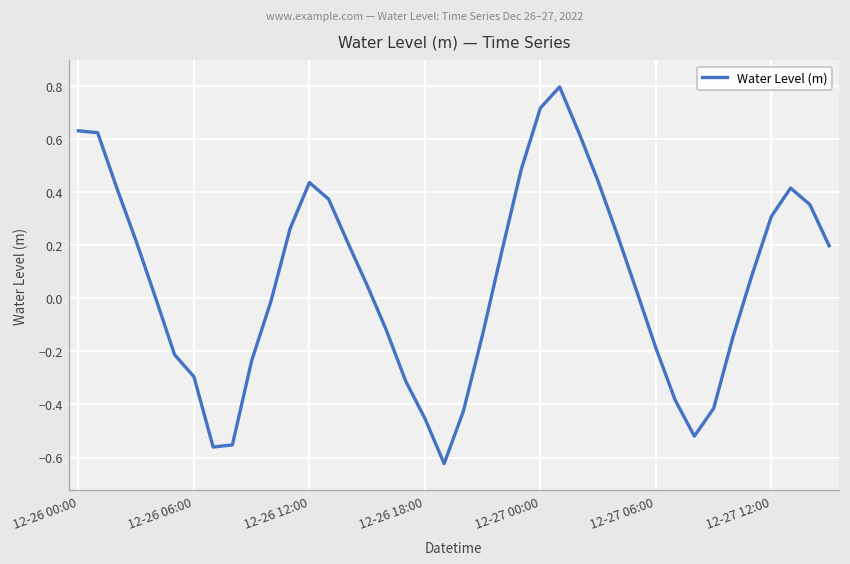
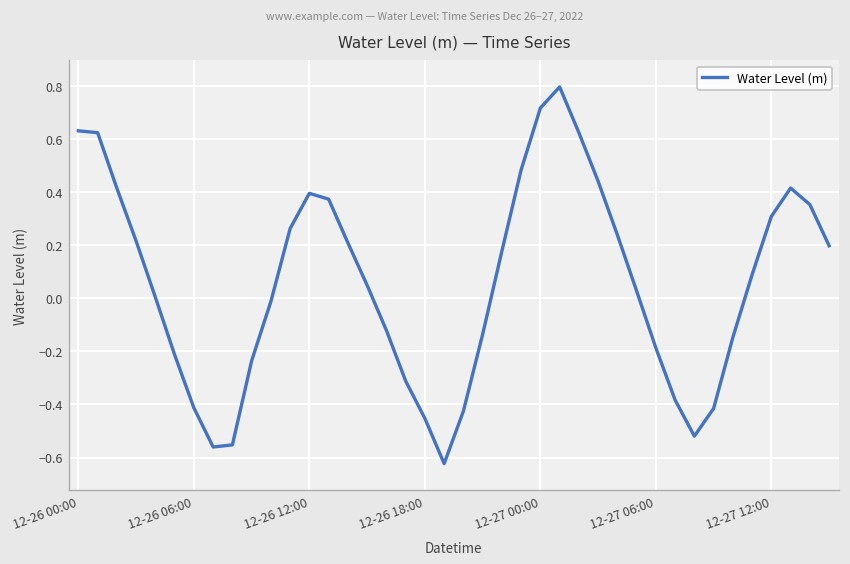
  {
    "12-26 00:00": 0.63,
-   "12-26 06:00": -0.30,
-   "12-26 12:00": 0.44,
+   "12-26 06:00": -0.41,
+   "12-26 12:00": 0.40,
    "12-26 18:00": -0.45,
    "12-27 00:00": 0.72,
    "12-27 06:00": -0.19,
    "12-27 12:00": 0.31
  }
